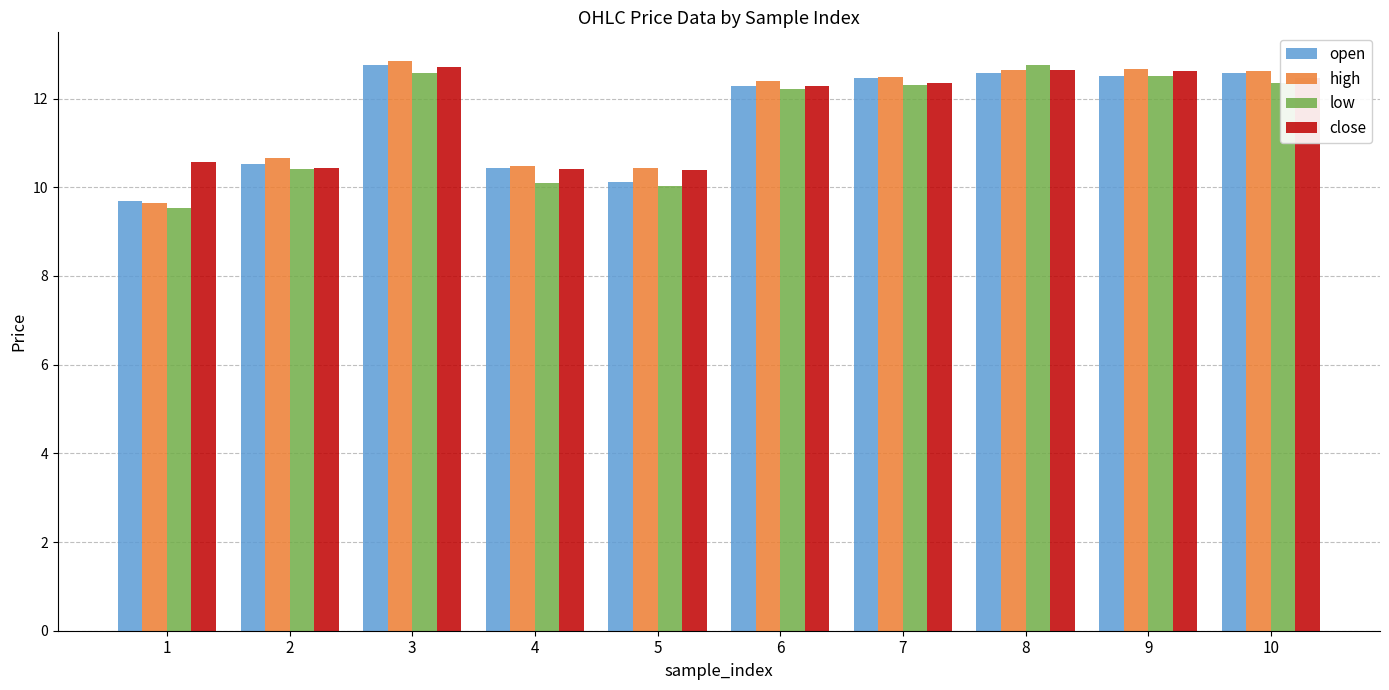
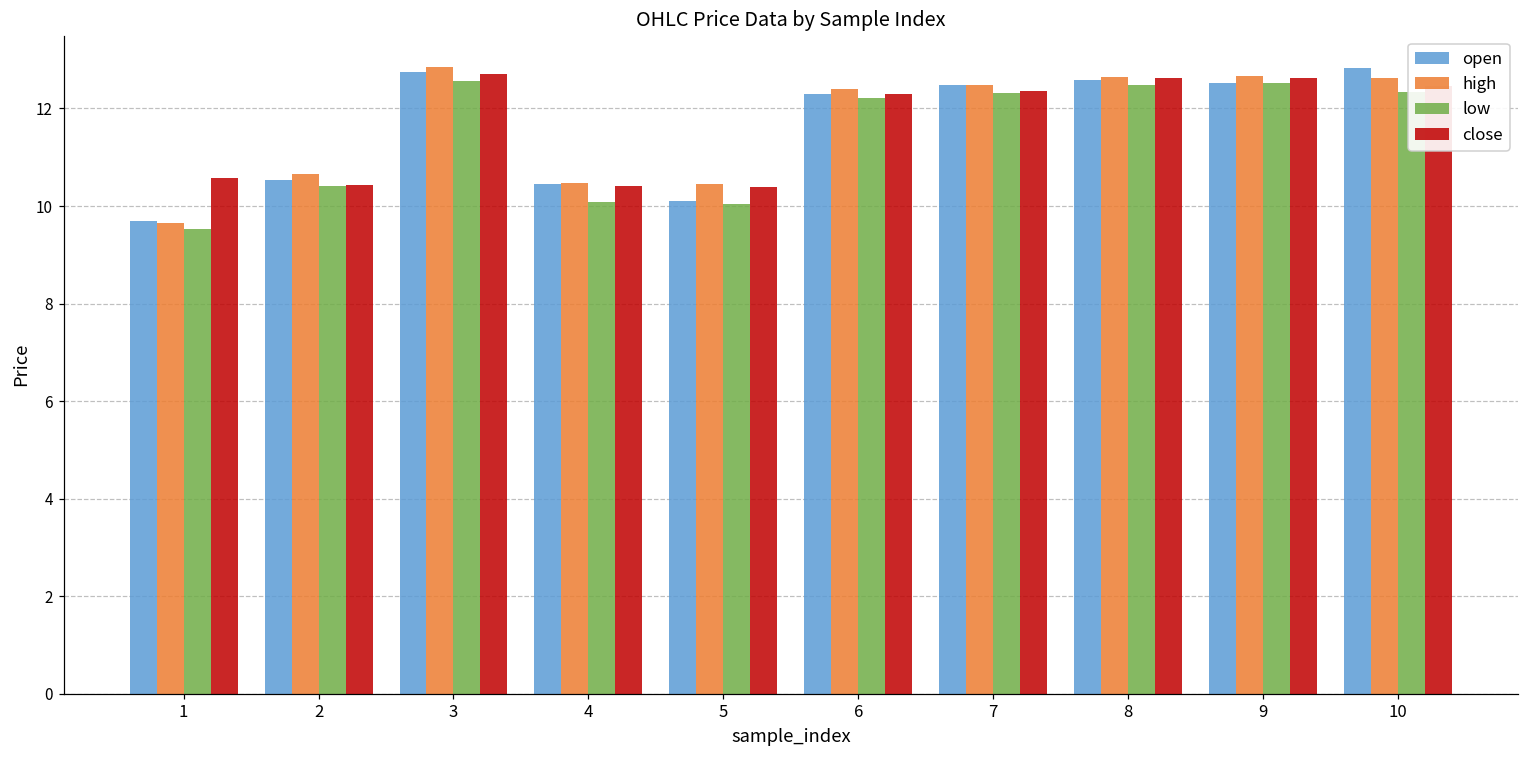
  {
    "open": {
      "1": 9.7,
      "2": 10.5,
      "3": 12.8,
      "4": 10.4,
      "5": 10.1,
      "6": 12.3,
      "7": 12.5,
      "8": 12.6,
      "9": 12.5,
-     "10": 12.6
+     "10": 12.8
    },
    "high": {
      "1": 9.6,
      "2": 10.7,
      "3": 12.9,
      "4": 10.5,
      "5": 10.4,
      "6": 12.4,
      "7": 12.5,
      "8": 12.6,
      "9": 12.7,
      "10": 12.6
    },
    "low": {
      "1": 9.5,
      "2": 10.4,
      "3": 12.6,
      "4": 10.1,
      "5": 10.0,
      "6": 12.2,
      "7": 12.3,
-     "8": 12.8,
+     "8": 12.5,
      "9": 12.5
    },
    "close": {
      "1": 10.6,
      "2": 10.4,
      "3": 12.7,
      "4": 10.4,
      "5": 10.4,
      "6": 12.3,
      "7": 12.4,
      "8": 12.6,
      "9": 12.6
    }
  }
